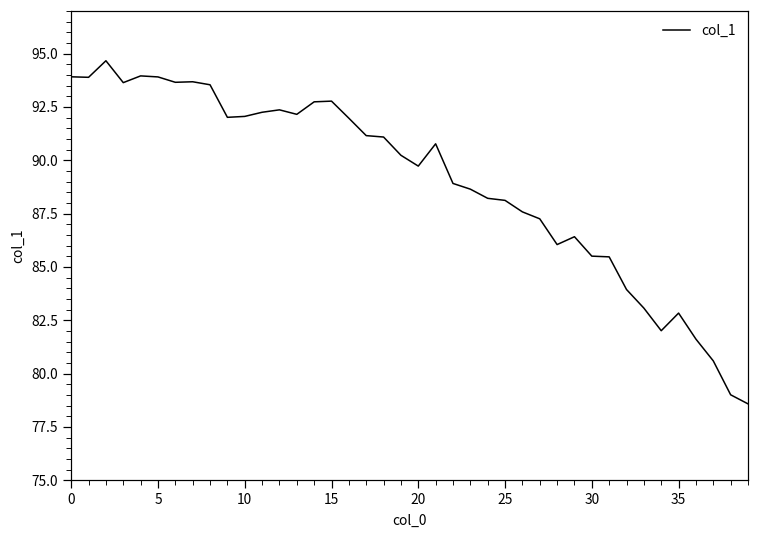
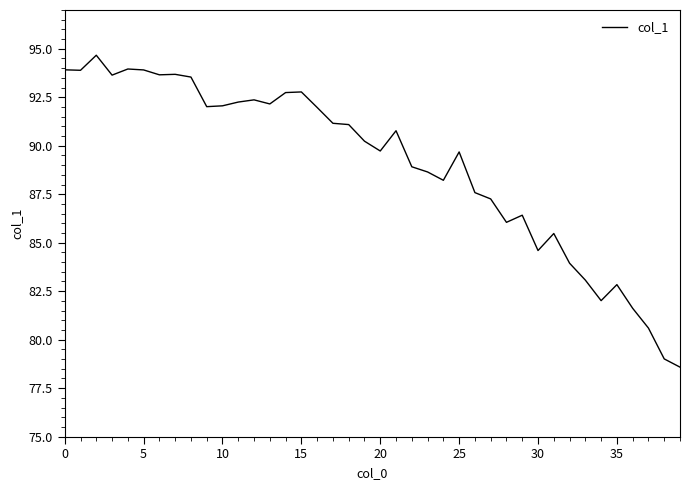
  {
    "0": 93.9,
    "5": 93.9,
    "10": 92.1,
    "15": 92.8,
    "20": 89.7,
-   "25": 88.1,
-   "30": 85.5,
+   "25": 89.7,
+   "30": 84.6,
    "35": 82.8
  }
